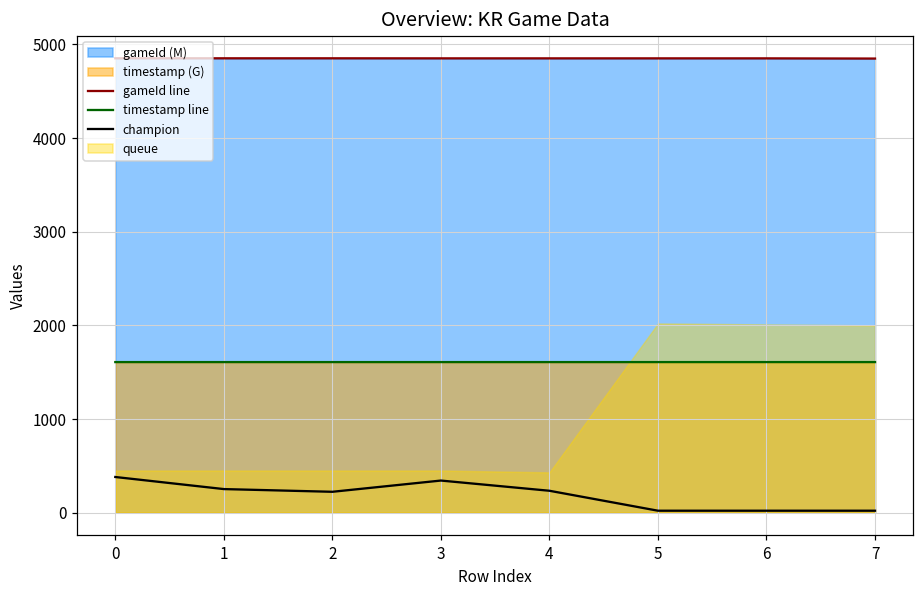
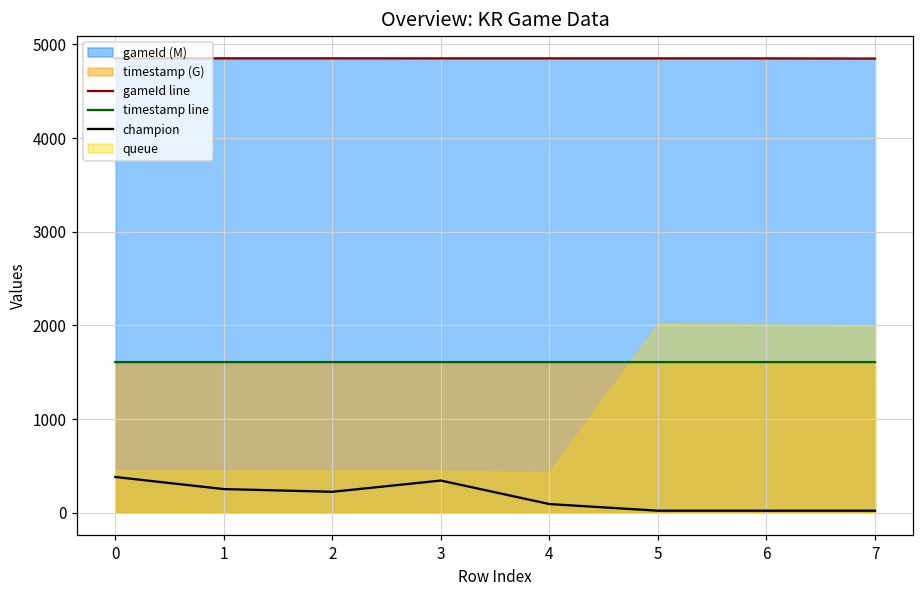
  {
    "gameId (M)": {
      "1": 4900,
      "2": 4900,
      "3": 4900,
      "4": 4900,
      "5": 4900,
      "6": 4900,
      "7": 4800
    },
    "champion": {
      "0": 400,
      "1": 300,
      "2": 200,
      "3": 300,
-     "4": 200,
+     "4": 100,
      "5": 0,
      "6": 0,
      "7": 0
    }
  }
